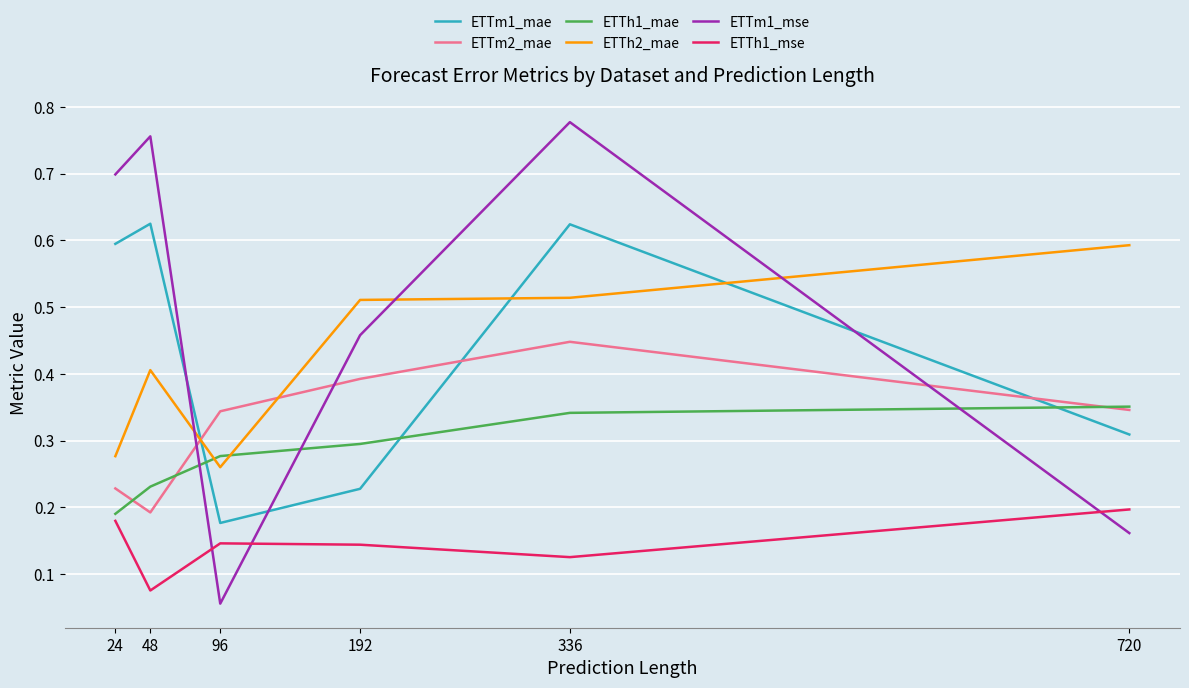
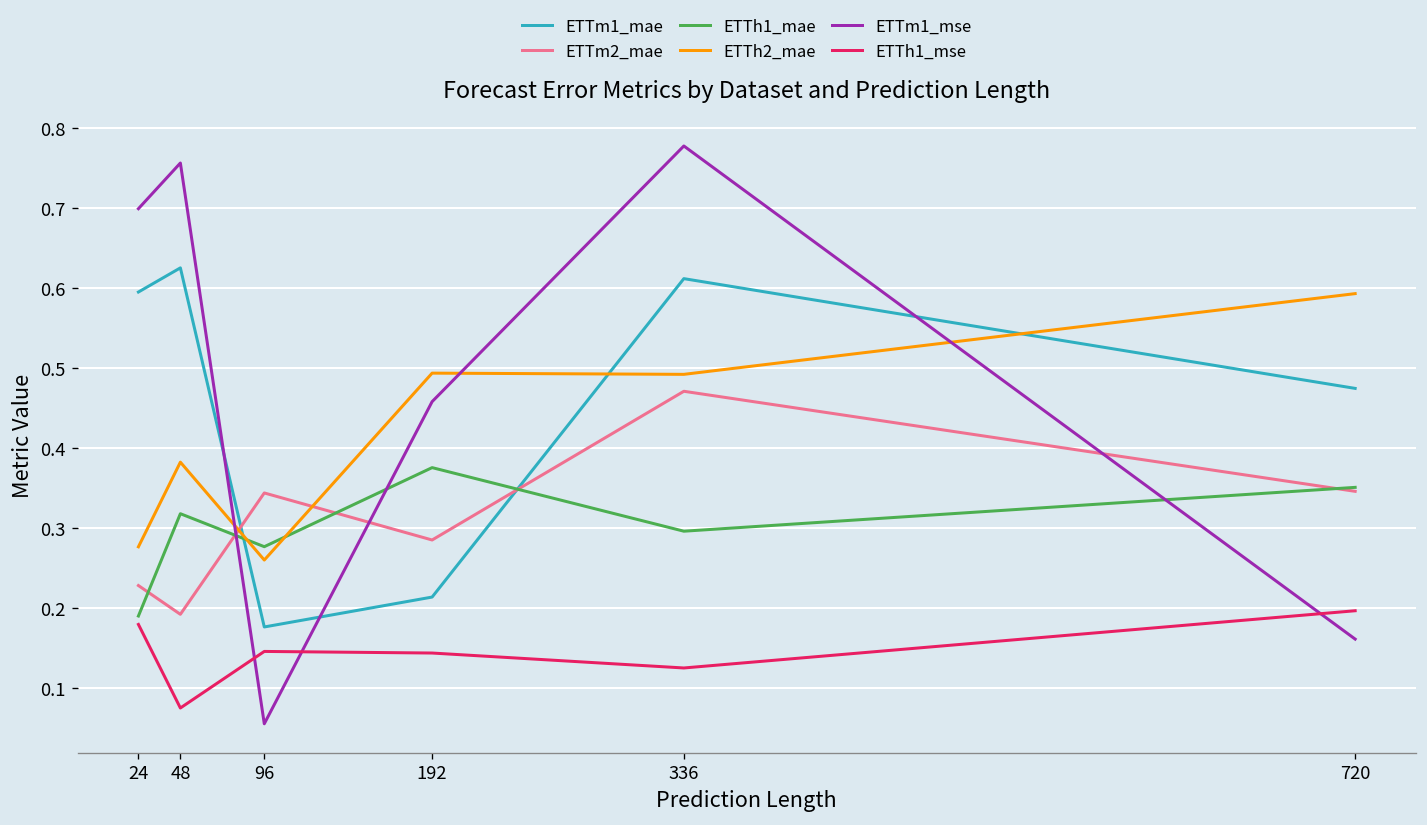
  {
    "ETTm1_mae": {
      "24": 0.59,
      "48": 0.62,
      "96": 0.18,
-     "192": 0.23,
-     "336": 0.62,
-     "720": 0.31
+     "192": 0.21,
+     "336": 0.61,
+     "720": 0.47
    },
    "ETTm2_mae": {
      "24": 0.23,
      "48": 0.19,
      "96": 0.34,
-     "192": 0.39,
-     "336": 0.45,
+     "192": 0.29,
+     "336": 0.47,
      "720": 0.35
    },
    "ETTh1_mae": {
      "24": 0.19,
-     "48": 0.23,
+     "48": 0.32,
      "96": 0.28,
-     "192": 0.29,
-     "336": 0.34,
+     "192": 0.38,
+     "336": 0.30,
      "720": 0.35
    },
    "ETTh2_mae": {
      "24": 0.28,
-     "48": 0.41,
+     "48": 0.38,
      "96": 0.26,
-     "192": 0.51,
-     "336": 0.51,
+     "192": 0.49,
+     "336": 0.49,
      "720": 0.59
    },
    "ETTm1_mse": {
      "24": 0.70,
      "48": 0.76,
      "96": 0.06,
      "192": 0.46,
      "336": 0.78,
      "720": 0.16
    },
    "ETTh1_mse": {
      "24": 0.18,
      "48": 0.08,
      "96": 0.15,
      "192": 0.14,
      "336": 0.13,
      "720": 0.20
    }
  }
